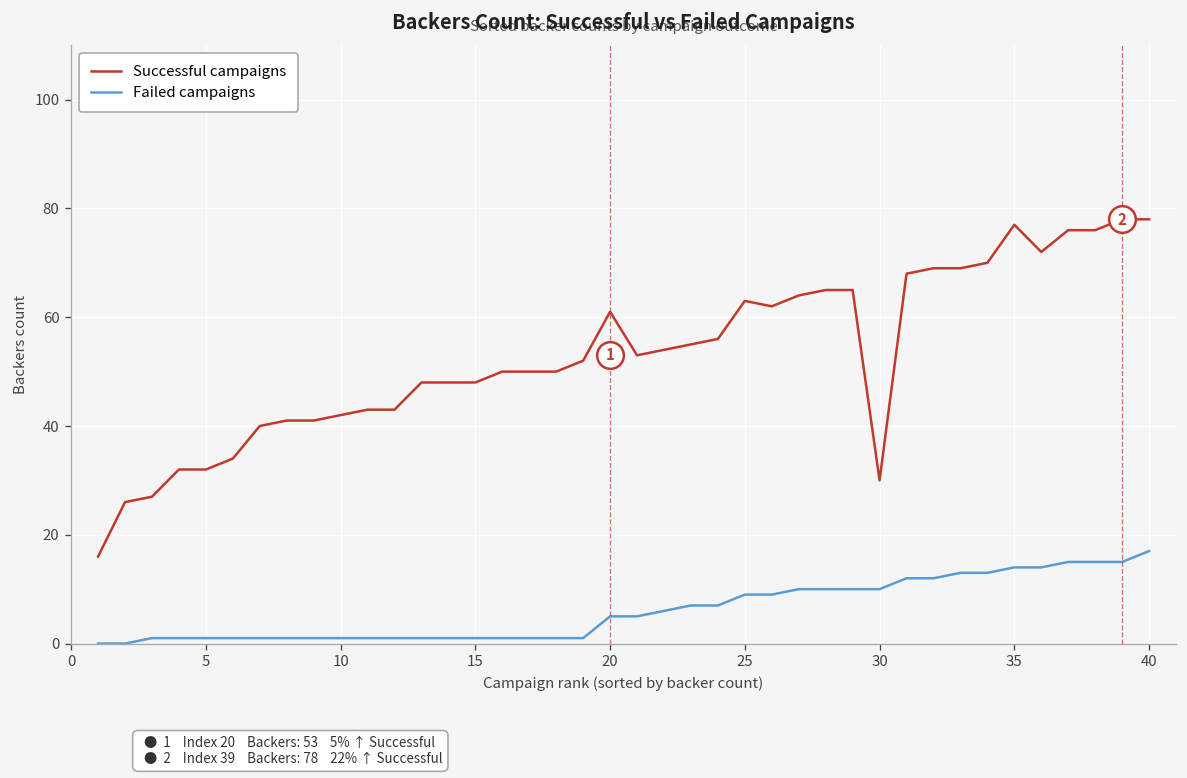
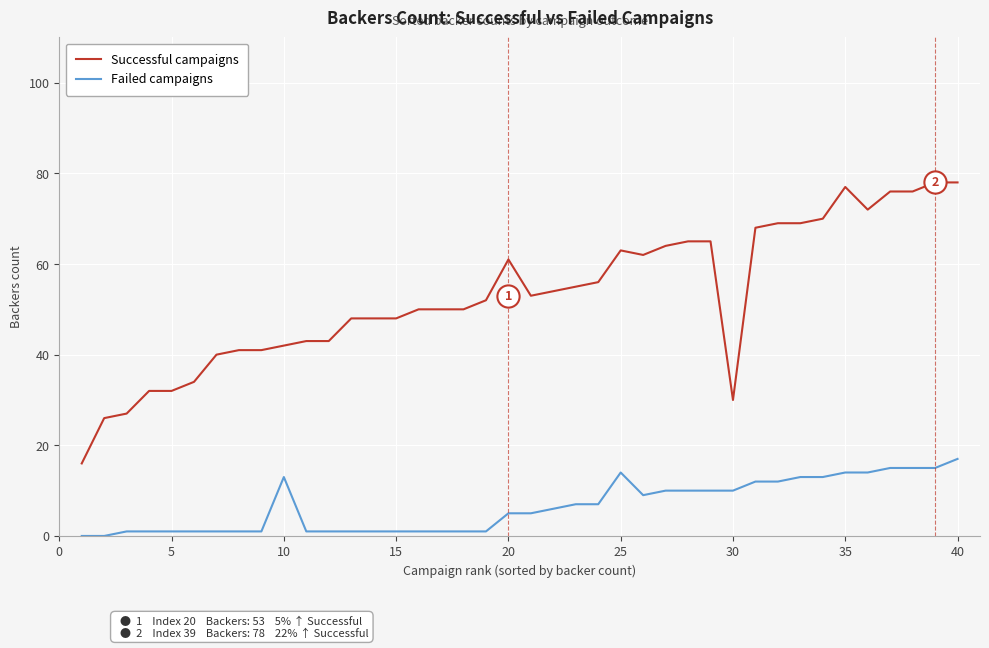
  {
    "Successful campaigns": {
      "5": 32,
      "10": 42,
      "15": 48,
      "20": 61,
      "25": 63,
      "30": 30,
      "35": 77,
      "40": 78
    },
    "Failed campaigns": {
      "5": 1,
-     "10": 1,
+     "10": 13,
      "15": 1,
      "20": 5,
-     "25": 9,
+     "25": 14,
      "30": 10,
      "35": 14,
      "40": 17
    }
  }
